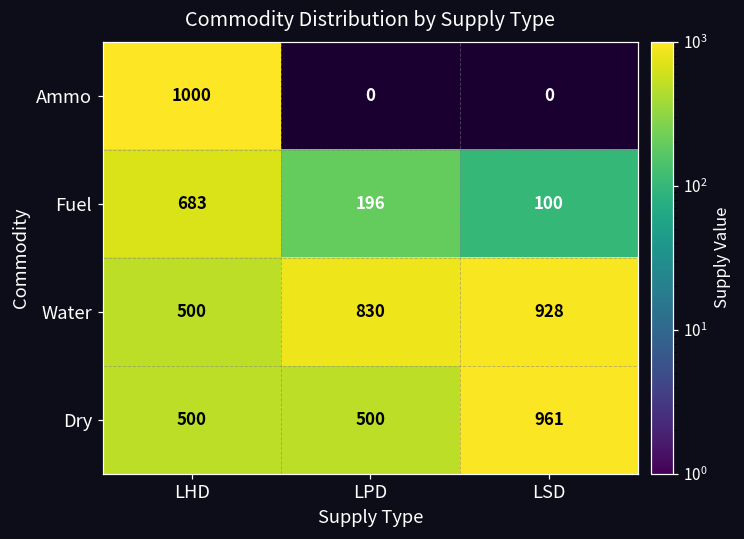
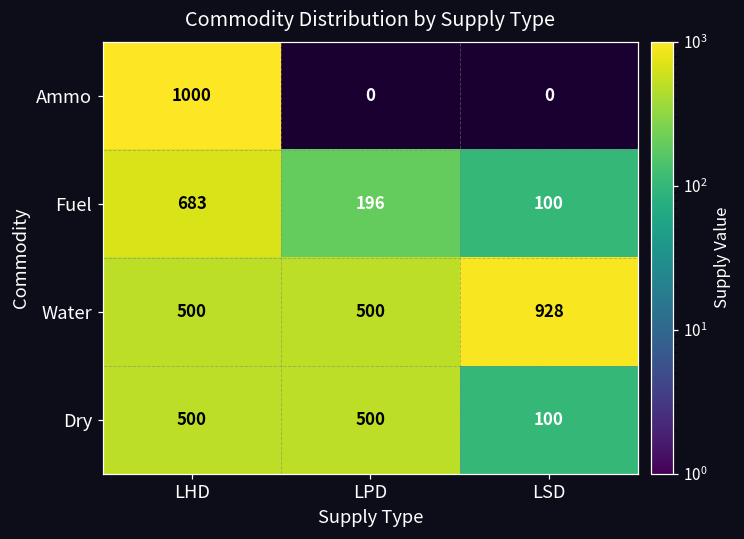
  {
    "Ammo": {
      "LHD": 1000
    },
    "Fuel": {
      "LHD": 683,
      "LPD": 196,
      "LSD": 100
    },
    "Water": {
      "LHD": 500,
-     "LPD": 830,
+     "LPD": 500,
      "LSD": 928
    },
    "Dry": {
      "LHD": 500,
      "LPD": 500,
-     "LSD": 961
+     "LSD": 100
    }
  }
